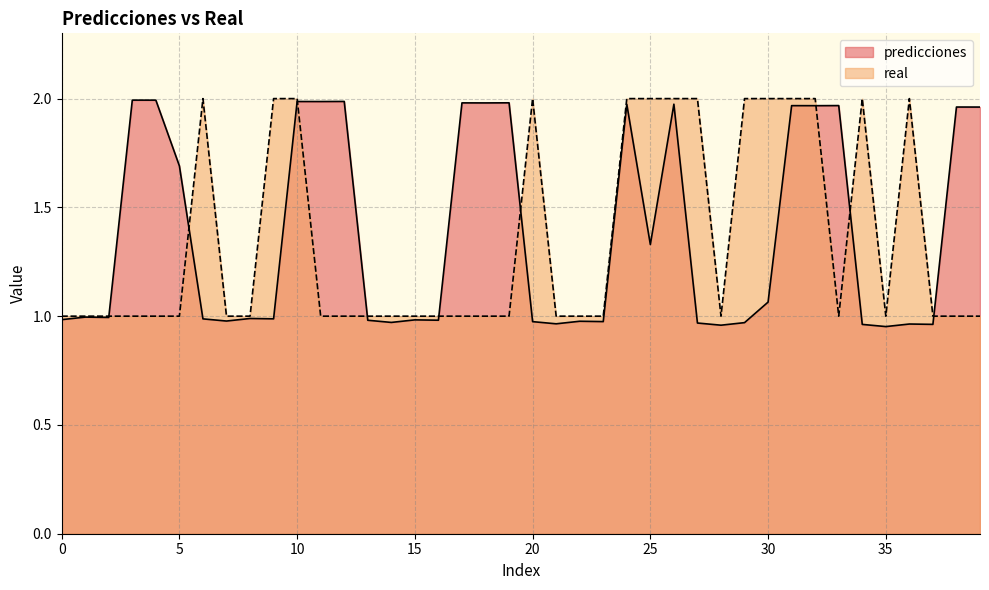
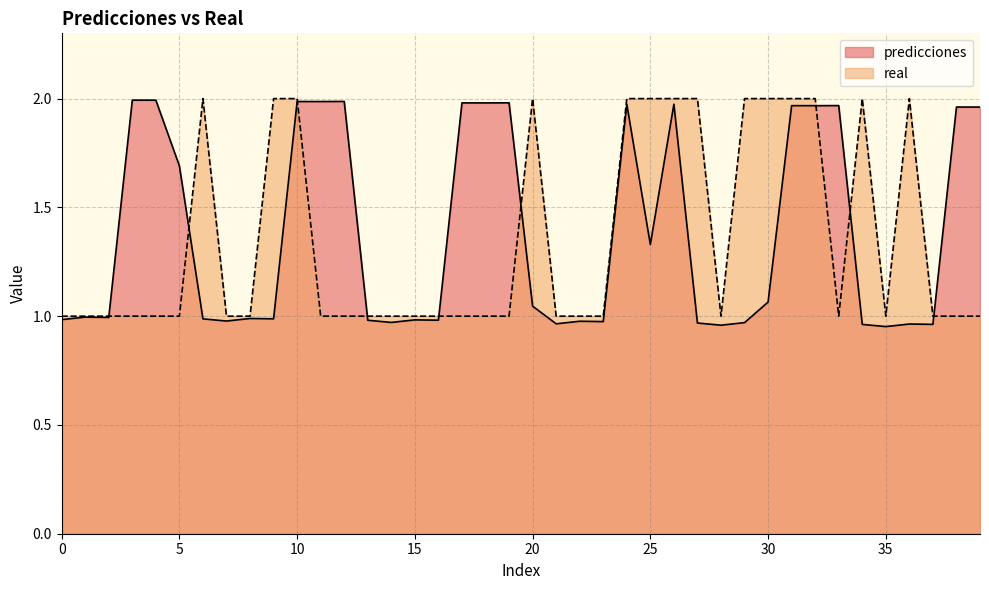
  {
    "predicciones": {
      "0": 0.98,
      "5": 1.69,
      "10": 1.99,
      "15": 0.98,
-     "20": 0.97,
+     "20": 1.05,
      "25": 1.33,
      "30": 1.06,
      "35": 0.95
    },
    "real": {
      "0": 1.00,
      "5": 1.00,
      "10": 2.00,
      "15": 1.00,
      "20": 2.00,
      "25": 2.00,
      "30": 2.00,
      "35": 1.00
    }
  }
